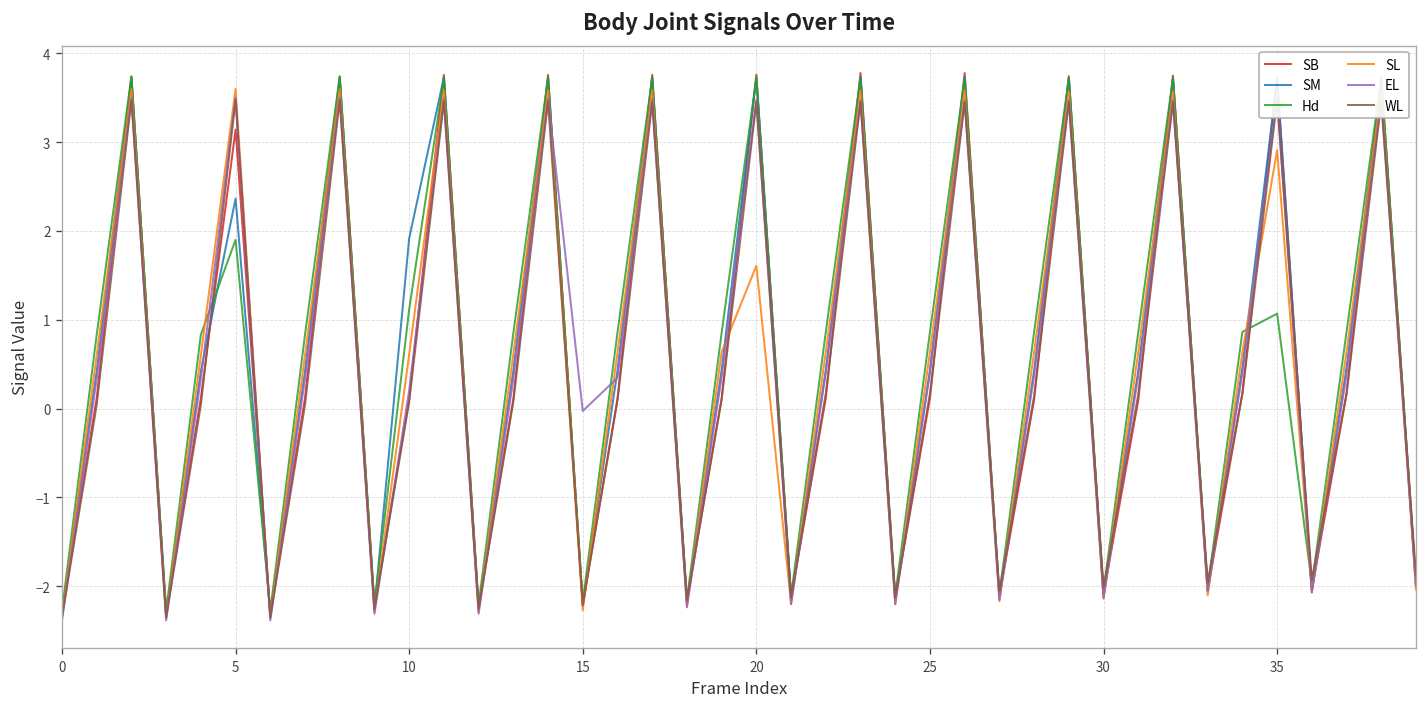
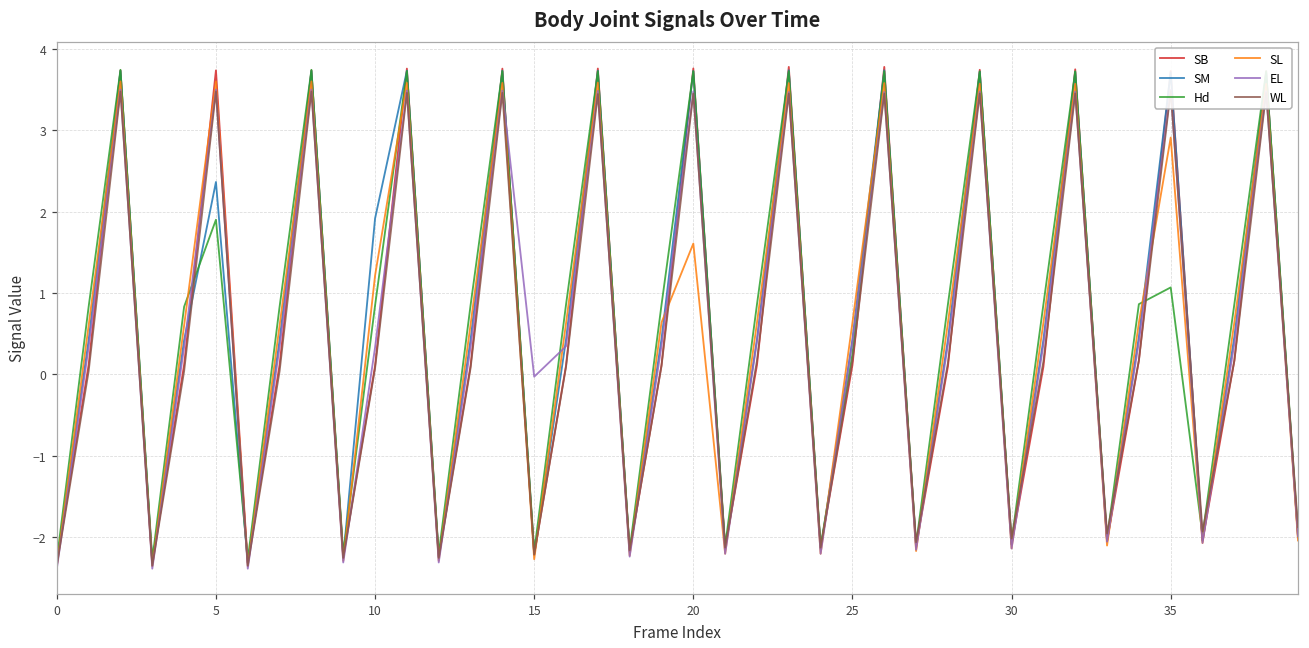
  {
    "SB": {
-     "5": 3.1,
+     "5": 3.7,
      "25": 0.1
    },
    "SM": {
      "5": 2.4,
      "10": 1.9
    },
    "Hd": {
      "0": -2.3,
      "5": 1.9,
-     "10": 1.1,
-     "25": 0.9,
+     "10": 0.8,
+     "25": 0.3,
      "35": 1.1
    },
    "SL": {
      "5": 3.6,
-     "10": 0.6,
+     "10": 1.2,
      "15": -2.3,
      "20": 1.6,
      "25": 0.6,
      "35": 2.9
    },
    "EL": {
-     "10": 0.2,
+     "10": 0.3,
      "15": 0.0
    },
    "WL": {
      "25": 0.2
    }
  }
